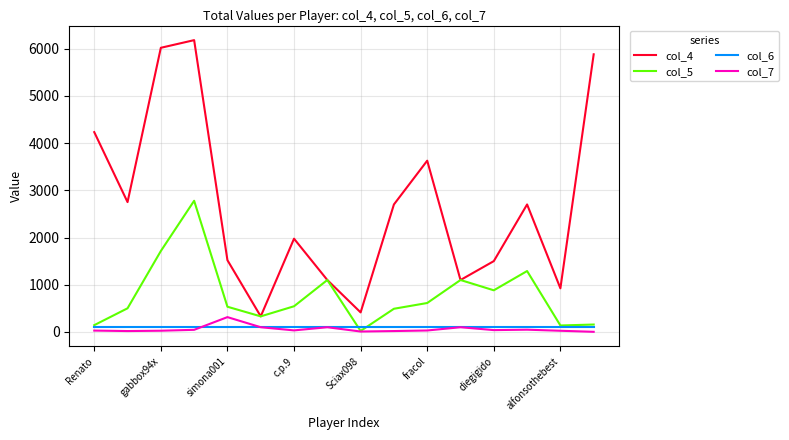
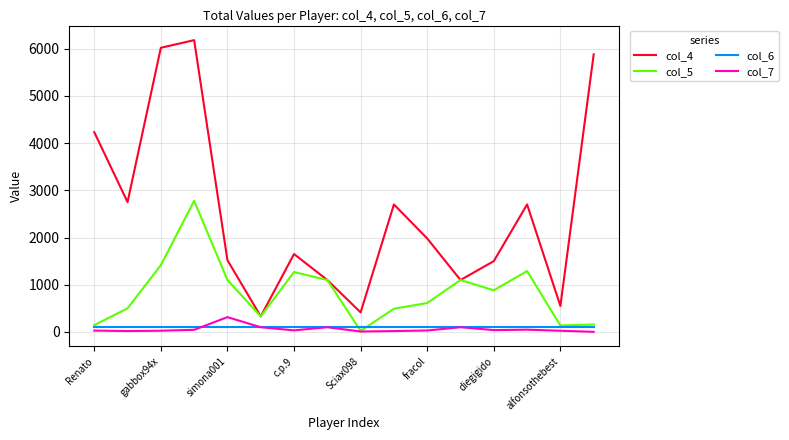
  {
    "col_4": {
      "Renato": 4200,
      "gabbox94x": 6000,
      "simona001": 1500,
-     "c.p.9": 2000,
+     "c.p.9": 1700,
      "Sciax098": 400,
-     "fracol": 3600,
+     "fracol": 2000,
      "diegigido": 1500,
-     "alfonsothebest": 900
+     "alfonsothebest": 600
    },
    "col_5": {
-     "gabbox94x": 1700,
-     "simona001": 500,
-     "c.p.9": 500,
+     "gabbox94x": 1400,
+     "simona001": 1100,
+     "c.p.9": 1300,
      "fracol": 600,
      "diegigido": 900
    },
    "col_6": {
      "gabbox94x": 100,
      "simona001": 100,
      "c.p.9": 100,
      "Sciax098": 100,
      "fracol": 100,
      "diegigido": 100
    },
    "col_7": {
      "Renato": 0,
      "gabbox94x": 0,
      "simona001": 300,
      "c.p.9": 0,
      "fracol": 0,
      "diegigido": 0,
      "alfonsothebest": 0
    }
  }
